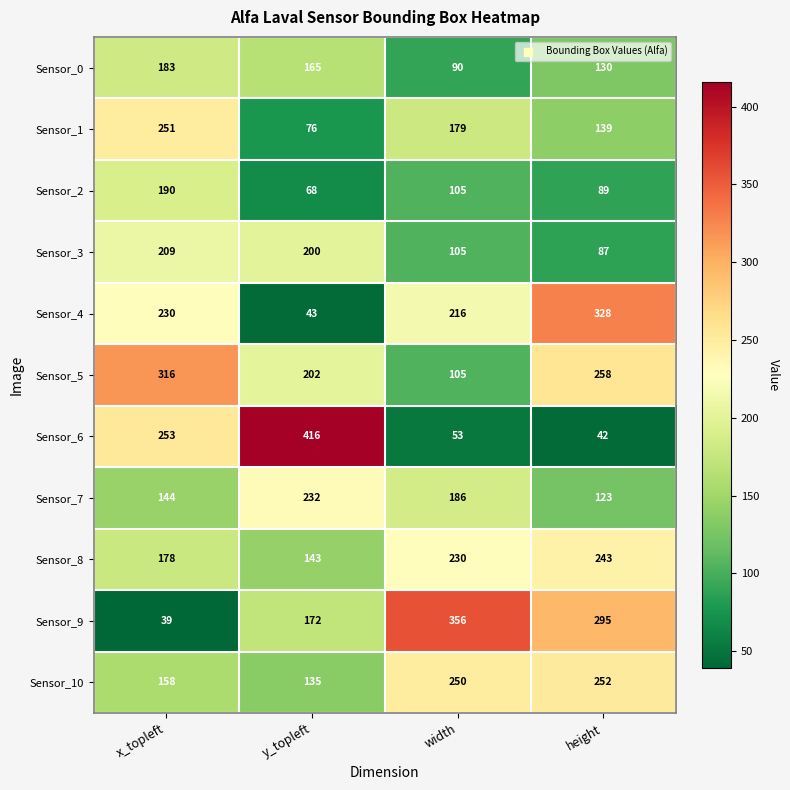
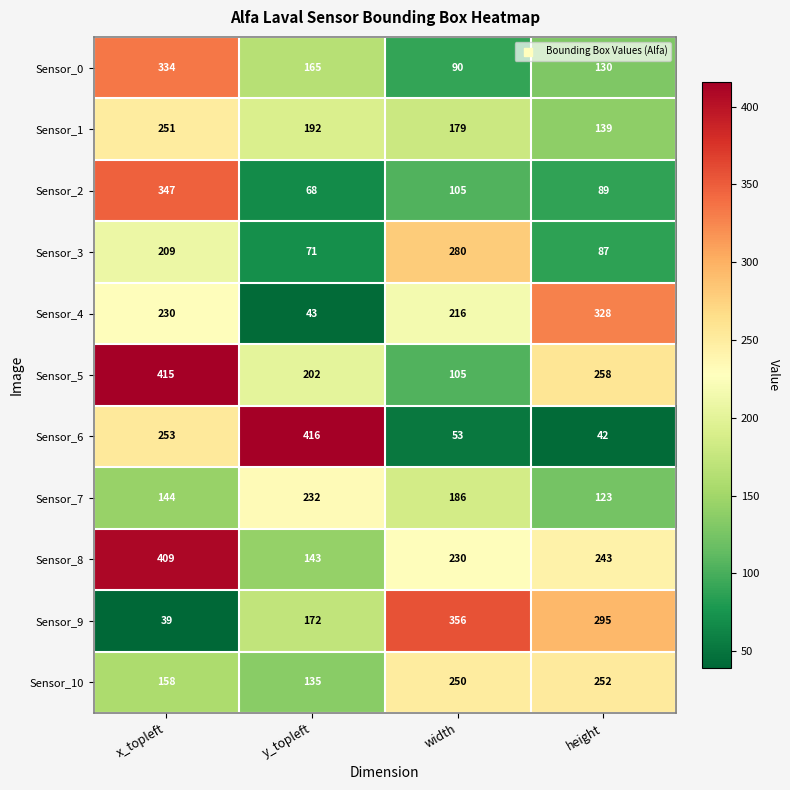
  {
    "Sensor_0": {
-     "x_topleft": 183,
+     "x_topleft": 334,
      "y_topleft": 165,
      "width": 90,
      "height": 130
    },
    "Sensor_1": {
      "x_topleft": 251,
-     "y_topleft": 76,
+     "y_topleft": 192,
      "width": 179,
      "height": 139
    },
    "Sensor_2": {
-     "x_topleft": 190,
+     "x_topleft": 347,
      "y_topleft": 68,
      "width": 105,
      "height": 89
    },
    "Sensor_3": {
      "x_topleft": 209,
-     "y_topleft": 200,
-     "width": 105,
+     "y_topleft": 71,
+     "width": 280,
      "height": 87
    },
    "Sensor_4": {
      "x_topleft": 230,
      "y_topleft": 43,
      "width": 216,
      "height": 328
    },
    "Sensor_5": {
-     "x_topleft": 316,
+     "x_topleft": 415,
      "y_topleft": 202,
      "width": 105,
      "height": 258
    },
    "Sensor_6": {
      "x_topleft": 253,
      "y_topleft": 416,
      "width": 53,
      "height": 42
    },
    "Sensor_7": {
      "x_topleft": 144,
      "y_topleft": 232,
      "width": 186,
      "height": 123
    },
    "Sensor_8": {
-     "x_topleft": 178,
+     "x_topleft": 409,
      "y_topleft": 143,
      "width": 230,
      "height": 243
    },
    "Sensor_9": {
      "x_topleft": 39,
      "y_topleft": 172,
      "width": 356,
      "height": 295
    },
    "Sensor_10": {
      "x_topleft": 158,
      "y_topleft": 135,
      "width": 250,
      "height": 252
    }
  }
